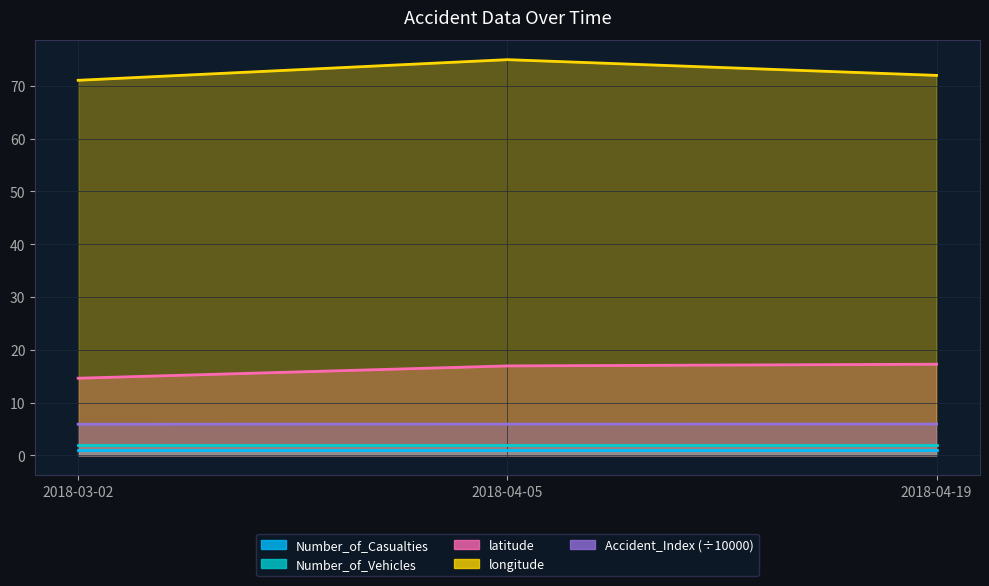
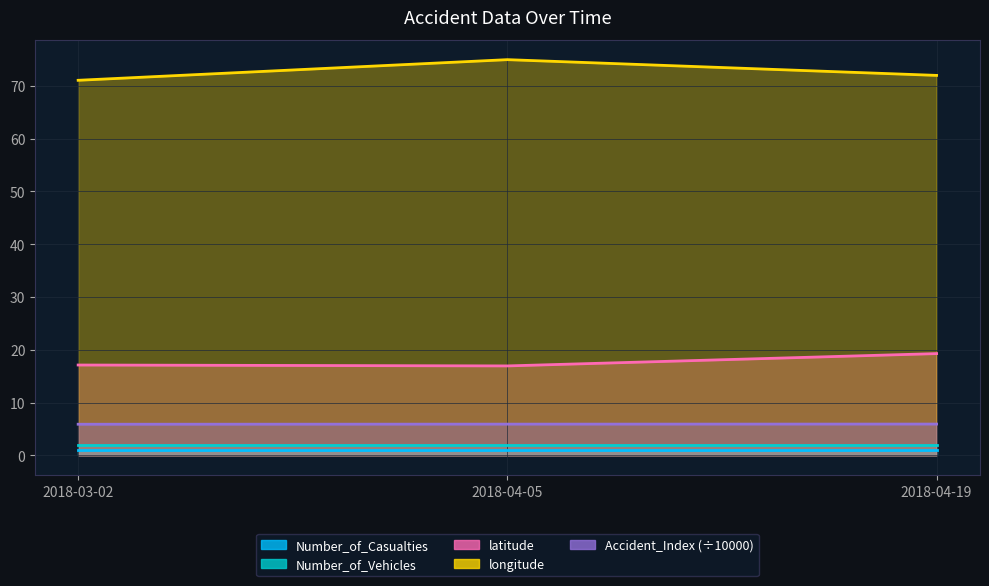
  {
    "latitude": {
-     "2018-03-02": 15,
+     "2018-03-02": 17,
      "2018-04-05": 17,
-     "2018-04-19": 17
+     "2018-04-19": 19
    },
    "longitude": {
      "2018-03-02": 71,
      "2018-04-05": 75,
      "2018-04-19": 72
    },
    "Accident_Index (÷10000)": {
      "2018-03-02": 6,
      "2018-04-05": 6,
      "2018-04-19": 6
    }
  }
